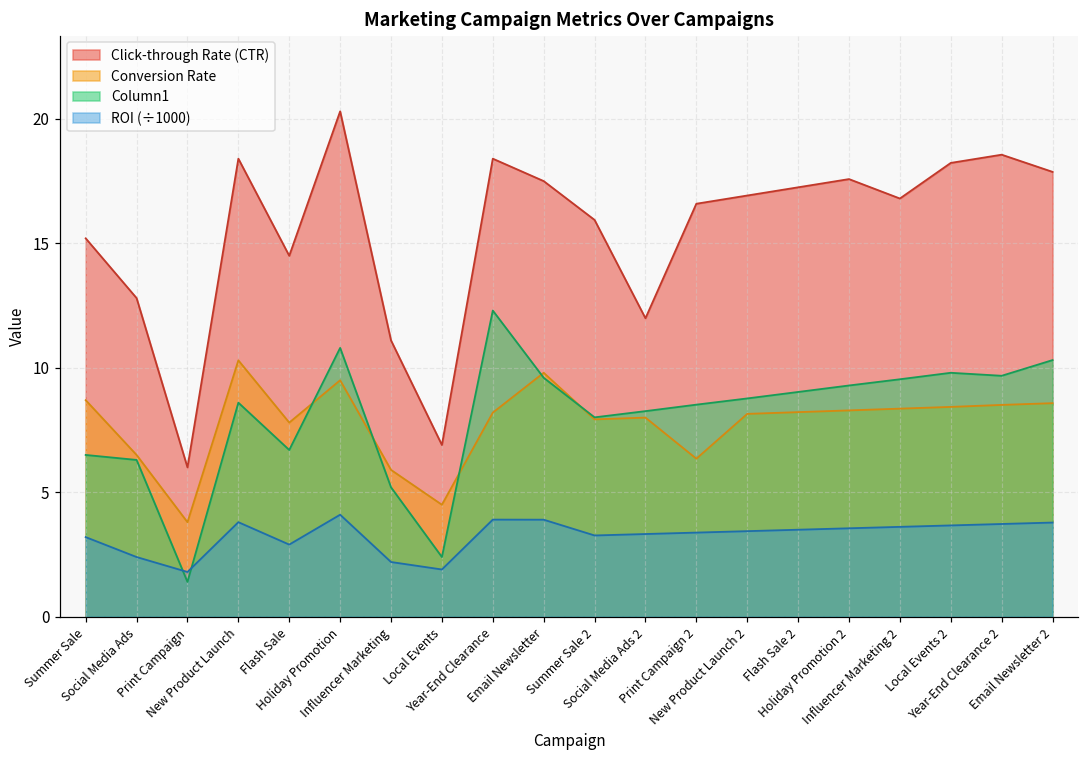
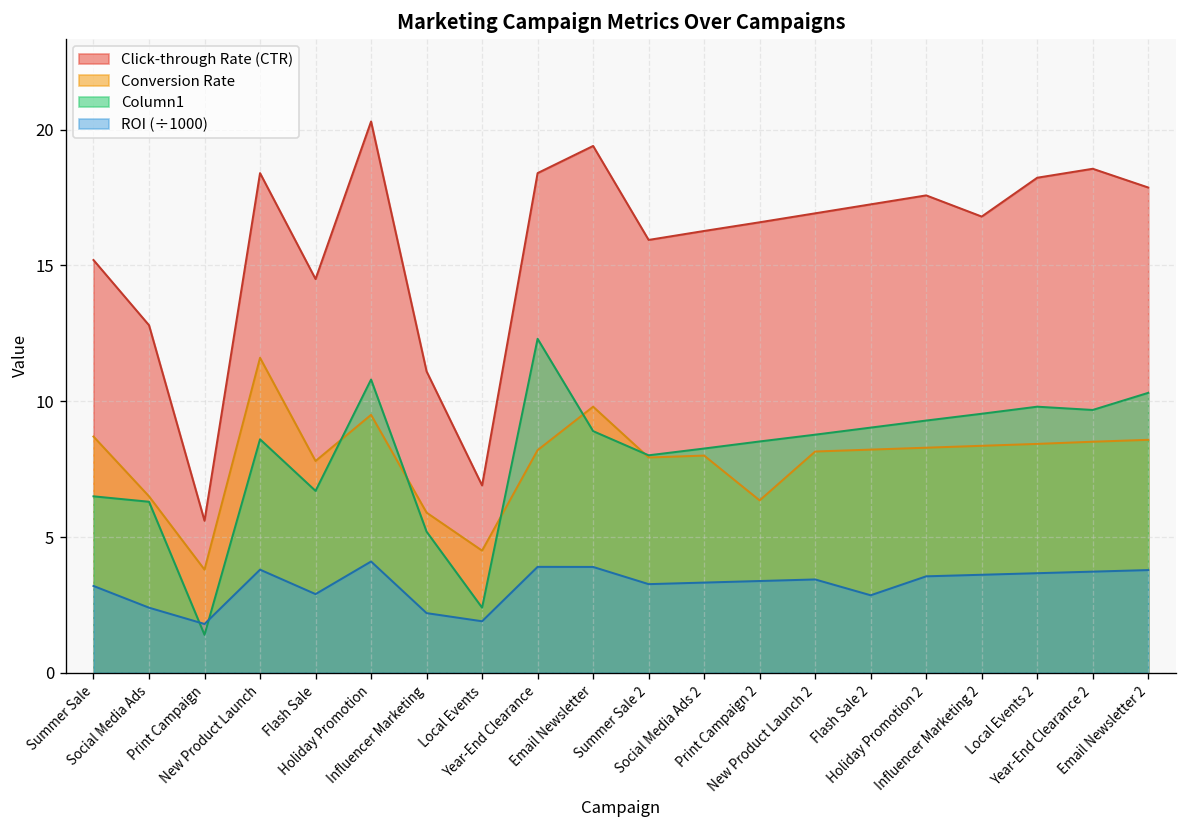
  {
    "Click-through Rate (CTR)": {
      "Summer Sale": 15.2,
      "Social Media Ads": 12.8,
-     "Print Campaign": 6.0,
+     "Print Campaign": 5.6,
      "New Product Launch": 18.4,
      "Flash Sale": 14.5,
      "Holiday Promotion": 20.3,
      "Influencer Marketing": 11.1,
      "Local Events": 6.9,
      "Year-End Clearance": 18.4,
-     "Email Newsletter": 17.5,
+     "Email Newsletter": 19.4,
      "Summer Sale 2": 15.9,
-     "Social Media Ads 2": 12.0,
+     "Social Media Ads 2": 16.3,
      "Print Campaign 2": 16.6,
      "New Product Launch 2": 16.9,
      "Flash Sale 2": 17.3,
      "Holiday Promotion 2": 17.6,
      "Influencer Marketing 2": 16.8,
      "Local Events 2": 18.2,
      "Year-End Clearance 2": 18.6,
      "Email Newsletter 2": 17.9
    },
    "Conversion Rate": {
      "Summer Sale": 8.7,
      "Social Media Ads": 6.5,
      "Print Campaign": 3.8,
-     "New Product Launch": 10.3,
+     "New Product Launch": 11.6,
      "Flash Sale": 7.8,
      "Holiday Promotion": 9.5,
      "Influencer Marketing": 5.9,
      "Local Events": 4.5,
      "Year-End Clearance": 8.2,
      "Email Newsletter": 9.8,
      "Social Media Ads 2": 8.0,
      "Print Campaign 2": 6.4,
      "New Product Launch 2": 8.2,
      "Flash Sale 2": 8.2,
      "Holiday Promotion 2": 8.3,
      "Influencer Marketing 2": 8.4,
      "Local Events 2": 8.4,
      "Year-End Clearance 2": 8.5,
      "Email Newsletter 2": 8.6
    },
    "Column1": {
      "Summer Sale": 6.5,
      "Social Media Ads": 6.3,
      "Print Campaign": 1.4,
      "New Product Launch": 8.6,
      "Flash Sale": 6.7,
      "Holiday Promotion": 10.8,
      "Influencer Marketing": 5.2,
      "Local Events": 2.4,
      "Year-End Clearance": 12.3,
-     "Email Newsletter": 9.6,
+     "Email Newsletter": 8.9,
      "Social Media Ads 2": 8.3,
      "Print Campaign 2": 8.5,
      "New Product Launch 2": 8.8,
      "Flash Sale 2": 9.0,
      "Holiday Promotion 2": 9.3,
      "Influencer Marketing 2": 9.5,
      "Local Events 2": 9.8,
      "Year-End Clearance 2": 9.7,
      "Email Newsletter 2": 10.3
    },
    "ROI (÷1000)": {
      "Summer Sale": 3.2,
      "Social Media Ads": 2.4,
      "Print Campaign": 1.8,
      "New Product Launch": 3.8,
      "Flash Sale": 2.9,
      "Holiday Promotion": 4.1,
      "Influencer Marketing": 2.2,
      "Local Events": 1.9,
      "Year-End Clearance": 3.9,
      "Email Newsletter": 3.9,
      "Summer Sale 2": 3.3,
      "Social Media Ads 2": 3.3,
      "Print Campaign 2": 3.4,
      "New Product Launch 2": 3.4,
-     "Flash Sale 2": 3.5,
+     "Flash Sale 2": 2.9,
      "Holiday Promotion 2": 3.6,
      "Influencer Marketing 2": 3.6,
      "Local Events 2": 3.7,
      "Year-End Clearance 2": 3.7,
      "Email Newsletter 2": 3.8
    }
  }
